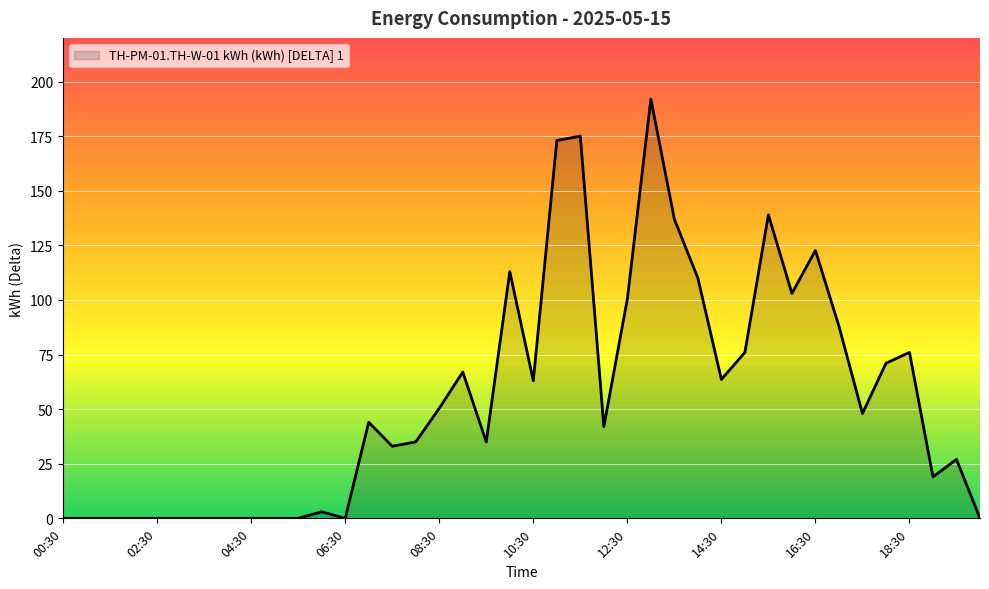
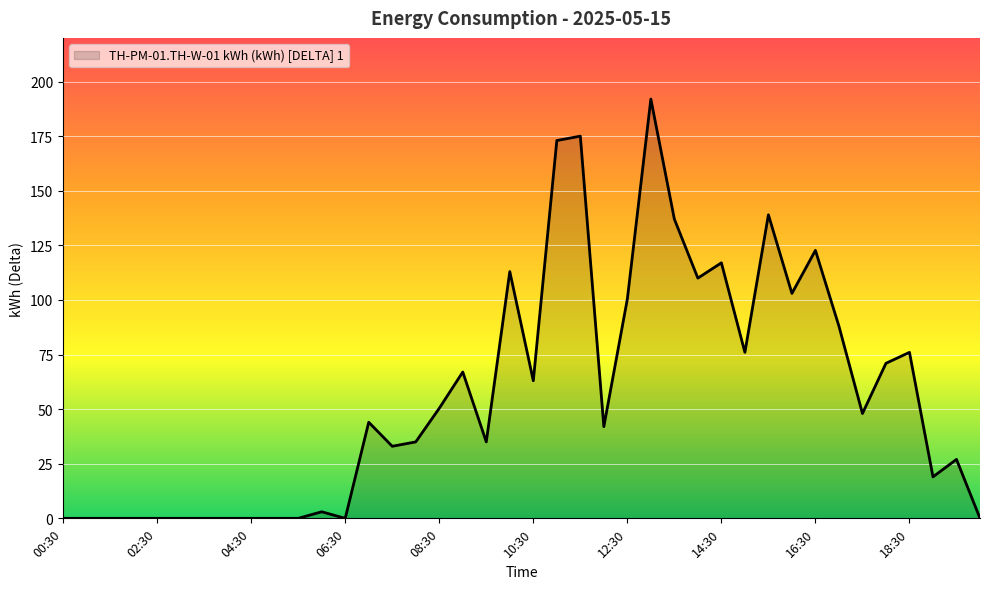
  {
    "00:30": 0,
    "02:30": 0,
    "04:30": 0,
    "06:30": 0,
    "08:30": 50,
    "10:30": 63,
    "12:30": 100,
-   "14:30": 64,
+   "14:30": 117,
    "16:30": 123,
    "18:30": 76
  }
